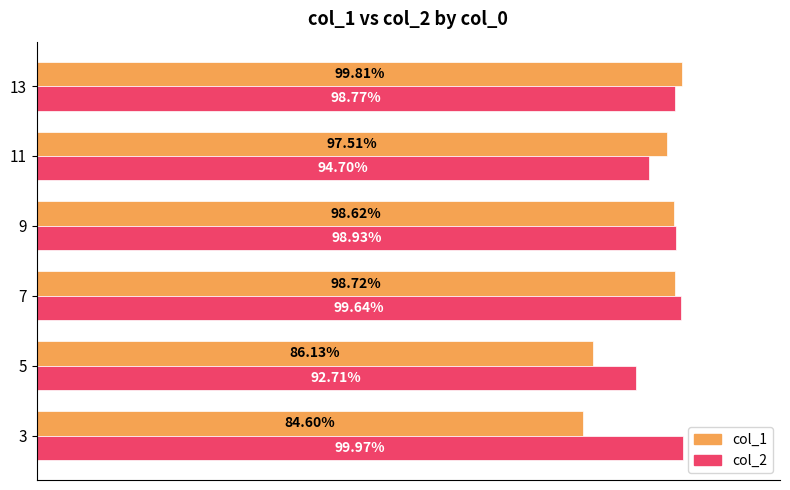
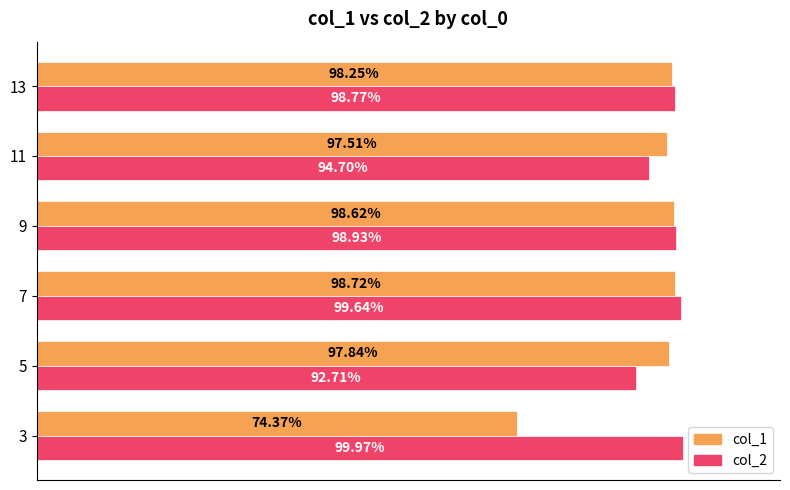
  {
    "col_1": {
-     "13": "99.81%",
+     "13": "98.25%",
      "11": "97.51%",
      "9": "98.62%",
      "7": "98.72%",
-     "5": "86.13%",
-     "3": "84.60%"
+     "5": "97.84%",
+     "3": "74.37%"
    },
    "col_2": {
      "13": "98.77%",
      "11": "94.70%",
      "9": "98.93%",
      "7": "99.64%",
      "5": "92.71%",
      "3": "99.97%"
    }
  }
